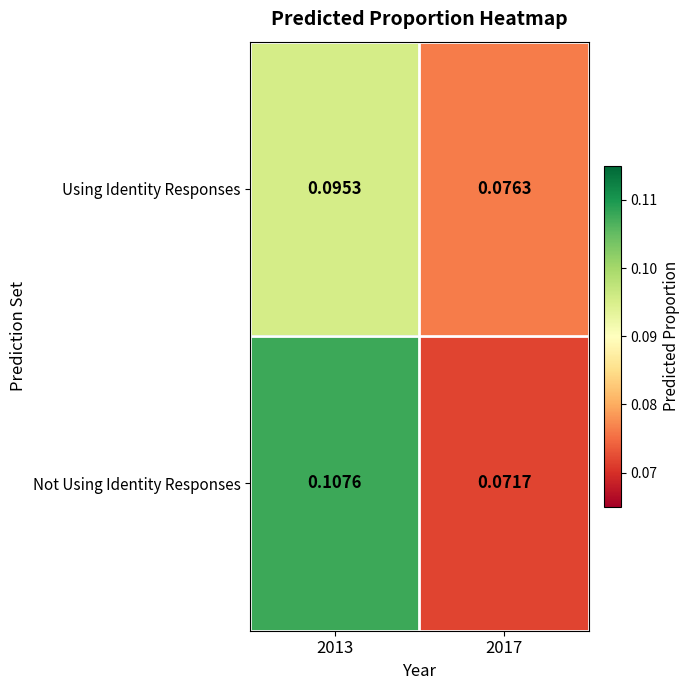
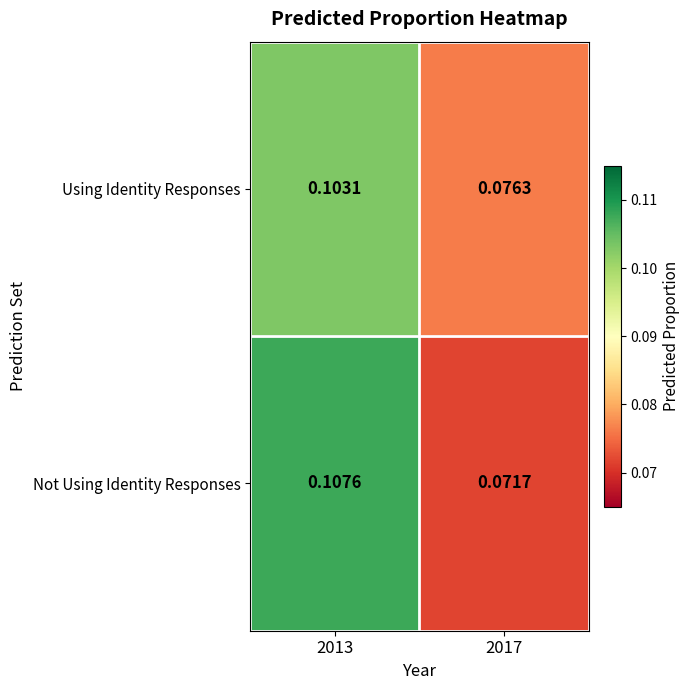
  {
    "Using Identity Responses": {
-     "2013": 0.0953,
+     "2013": 0.1031,
      "2017": 0.0763
    },
    "Not Using Identity Responses": {
      "2013": 0.1076,
      "2017": 0.0717
    }
  }
